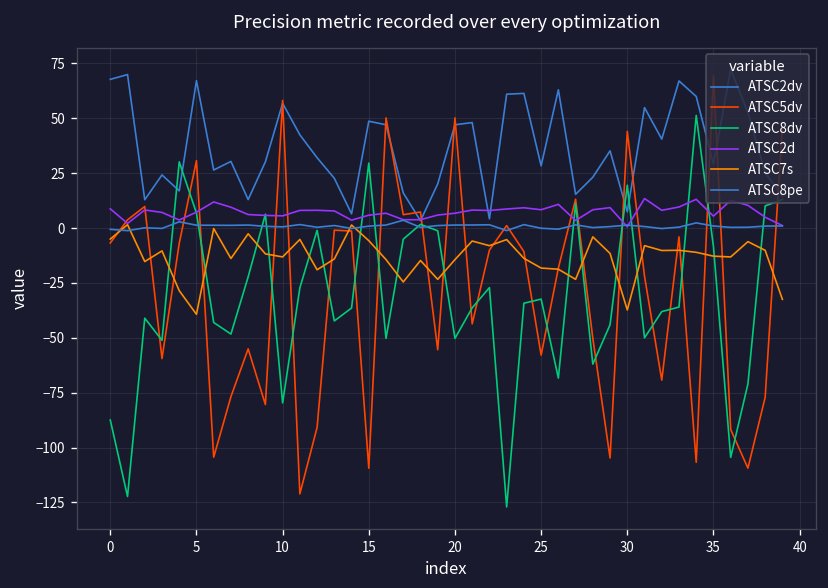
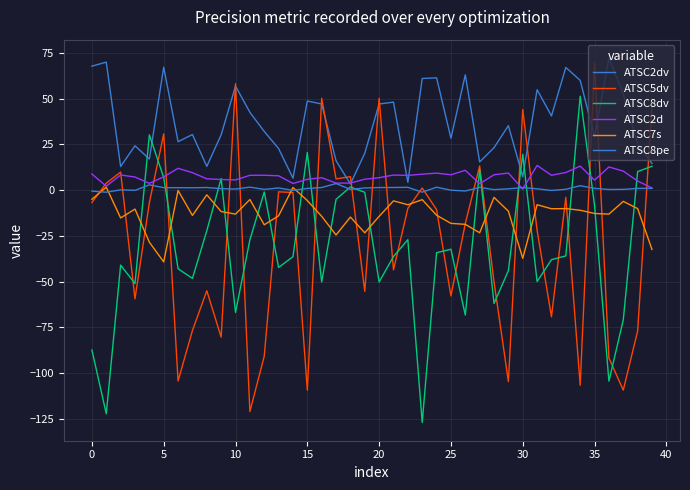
  {
    "ATSC5dv": {
      "0": -7,
      "5": 31,
      "15": -109,
      "20": 50,
      "25": -58,
      "30": 44
    },
    "ATSC8dv": {
      "0": -87,
-     "10": -80,
-     "15": 30,
+     "10": -67,
+     "15": 21,
      "20": -50,
      "25": -32,
      "30": 20,
      "35": -8
    },
    "ATSC2d": {
      "0": 9,
      "10": 6,
      "15": 6,
      "20": 7,
      "25": 8,
      "35": 5
    },
    "ATSC7s": {
      "0": -5,
      "5": -39,
      "10": -13,
      "15": -6,
      "20": -14,
      "25": -18,
      "30": -37,
      "35": -13
    }
  }
